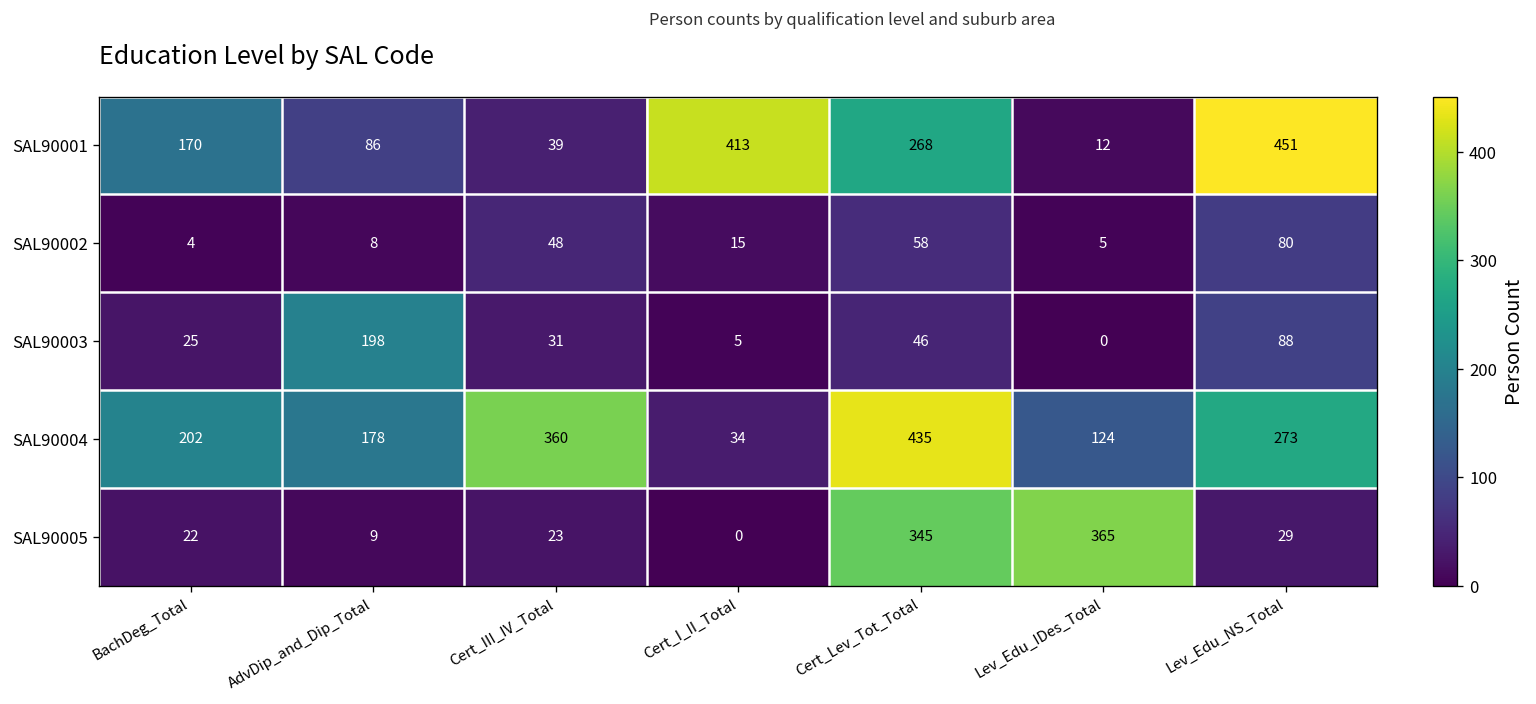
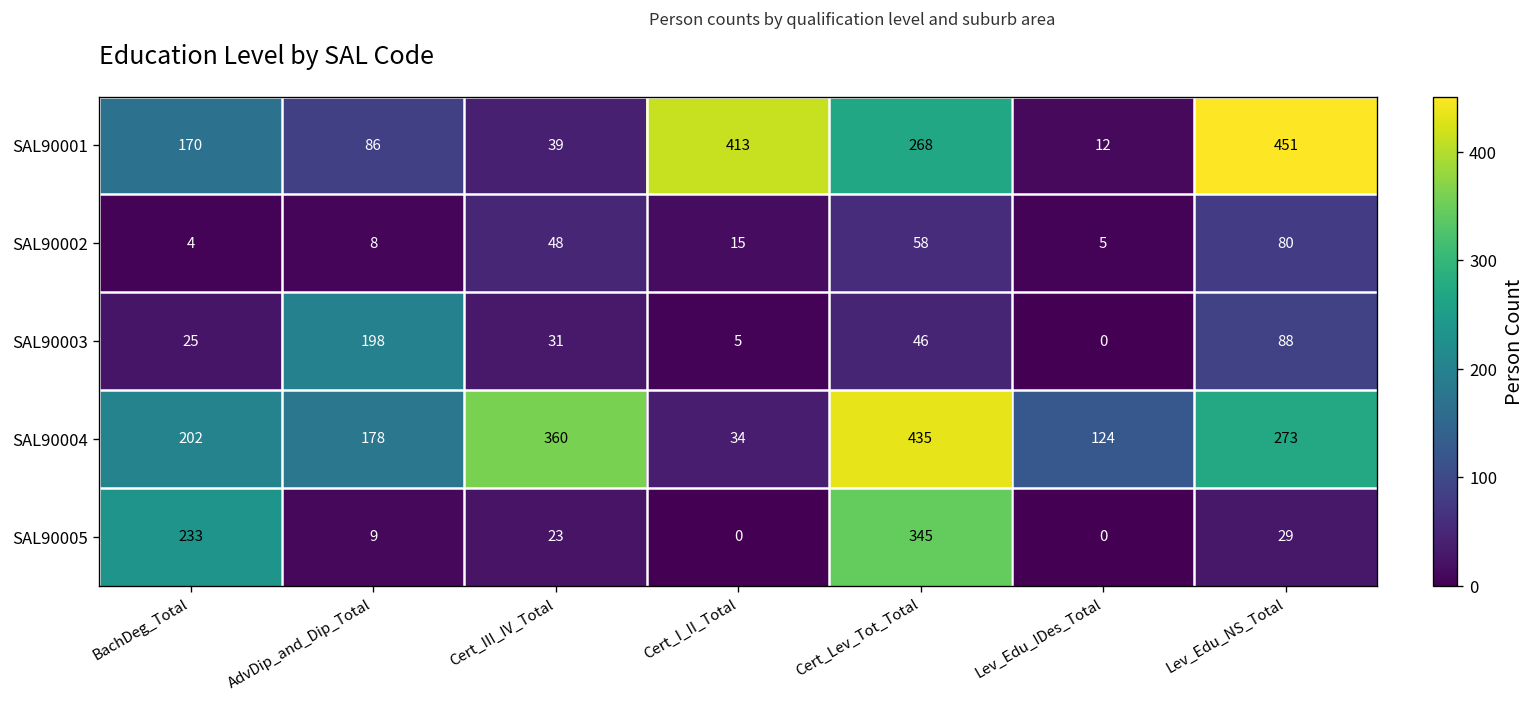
  {
    "SAL90001": {
      "BachDeg_Total": 170,
      "AdvDip_and_Dip_Total": 86,
      "Cert_III_IV_Total": 39,
      "Cert_I_II_Total": 413,
      "Cert_Lev_Tot_Total": 268,
      "Lev_Edu_IDes_Total": 12,
      "Lev_Edu_NS_Total": 451
    },
    "SAL90002": {
      "BachDeg_Total": 4,
      "AdvDip_and_Dip_Total": 8,
      "Cert_III_IV_Total": 48,
      "Cert_I_II_Total": 15,
      "Cert_Lev_Tot_Total": 58,
      "Lev_Edu_IDes_Total": 5,
      "Lev_Edu_NS_Total": 80
    },
    "SAL90003": {
      "BachDeg_Total": 25,
      "AdvDip_and_Dip_Total": 198,
      "Cert_III_IV_Total": 31,
      "Cert_I_II_Total": 5,
      "Cert_Lev_Tot_Total": 46,
      "Lev_Edu_IDes_Total": 0,
      "Lev_Edu_NS_Total": 88
    },
    "SAL90004": {
      "BachDeg_Total": 202,
      "AdvDip_and_Dip_Total": 178,
      "Cert_III_IV_Total": 360,
      "Cert_I_II_Total": 34,
      "Cert_Lev_Tot_Total": 435,
      "Lev_Edu_IDes_Total": 124,
      "Lev_Edu_NS_Total": 273
    },
    "SAL90005": {
-     "BachDeg_Total": 22,
+     "BachDeg_Total": 233,
      "AdvDip_and_Dip_Total": 9,
      "Cert_III_IV_Total": 23,
      "Cert_I_II_Total": 0,
      "Cert_Lev_Tot_Total": 345,
-     "Lev_Edu_IDes_Total": 365,
+     "Lev_Edu_IDes_Total": 0,
      "Lev_Edu_NS_Total": 29
    }
  }
